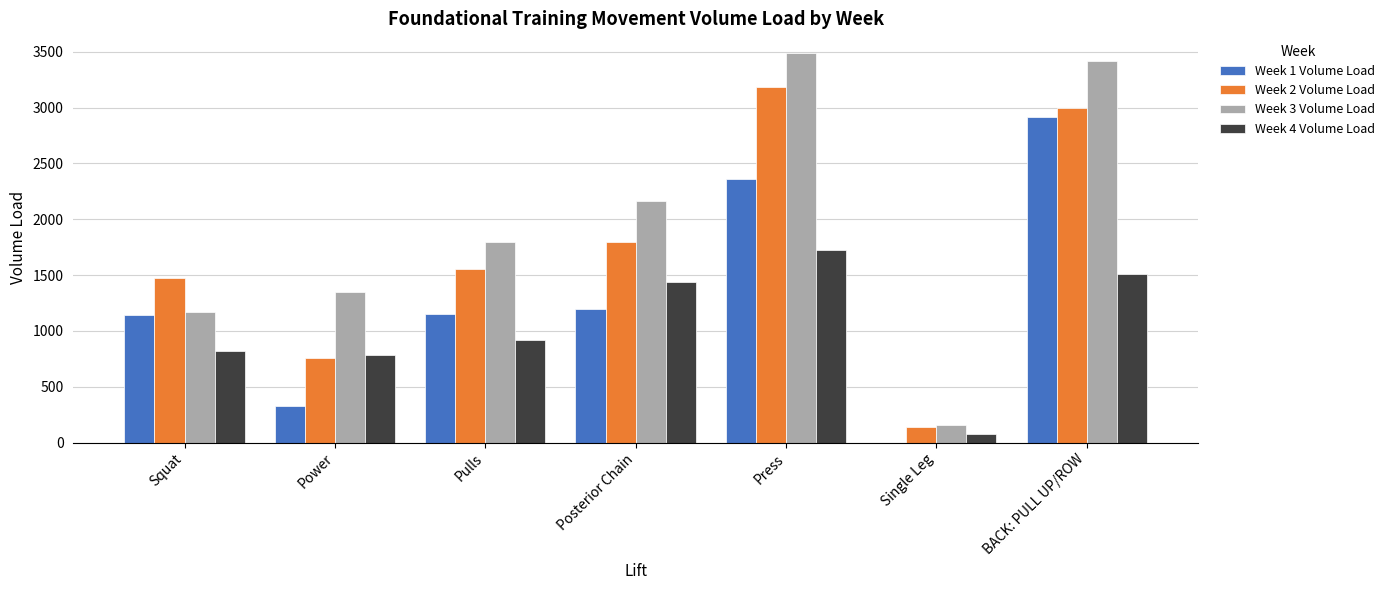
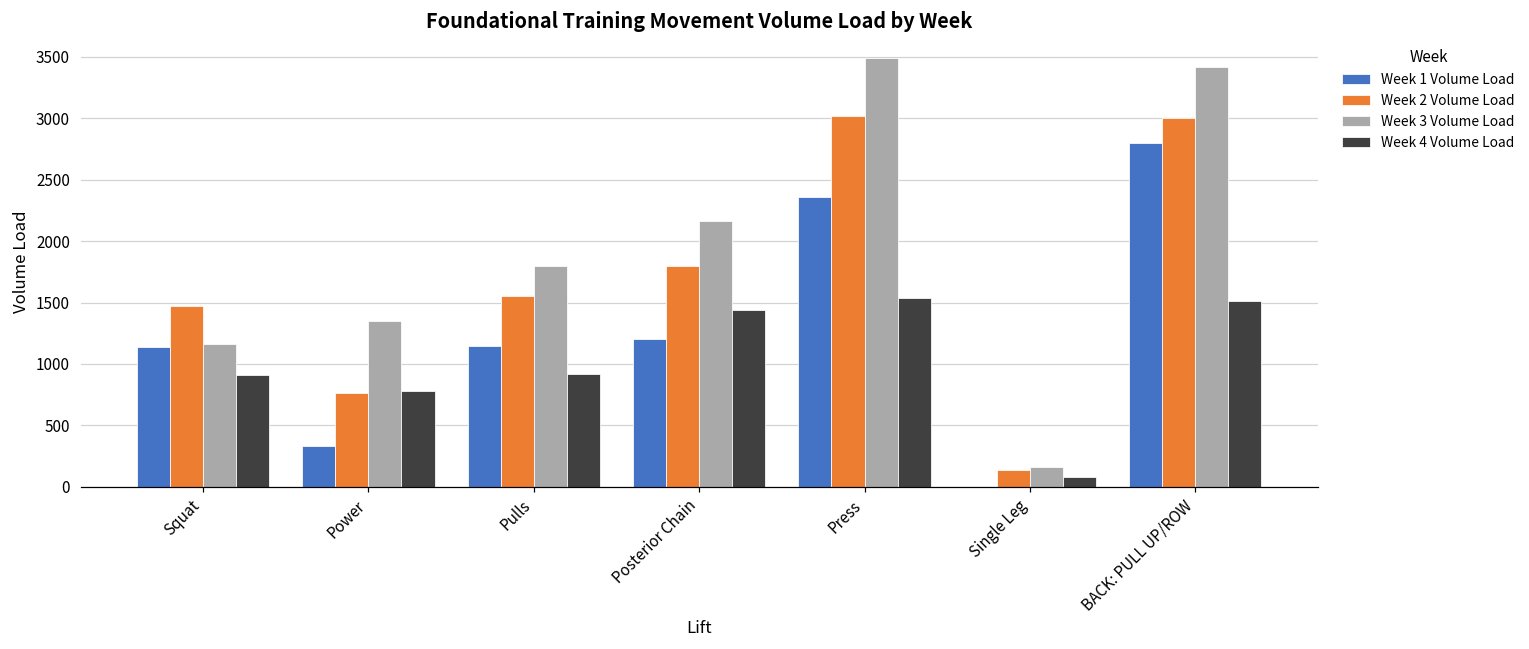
  {
    "Week 1 Volume Load": {
      "Squat": 1140,
      "Power": 330,
      "Pulls": 1150,
      "Posterior Chain": 1200,
      "Press": 2360,
      "Single Leg": 0,
-     "BACK: PULL UP/ROW": 2910
+     "BACK: PULL UP/ROW": 2800
    },
    "Week 2 Volume Load": {
      "Squat": 1480,
      "Power": 760,
      "Pulls": 1550,
      "Posterior Chain": 1800,
-     "Press": 3180,
+     "Press": 3020,
      "Single Leg": 140,
      "BACK: PULL UP/ROW": 3000
    },
    "Week 3 Volume Load": {
      "Squat": 1170,
      "Power": 1350,
      "Pulls": 1800,
      "Posterior Chain": 2160,
      "Press": 3490,
      "Single Leg": 160,
      "BACK: PULL UP/ROW": 3420
    },
    "Week 4 Volume Load": {
-     "Squat": 820,
+     "Squat": 910,
      "Power": 780,
      "Pulls": 920,
      "Posterior Chain": 1440,
-     "Press": 1730,
+     "Press": 1540,
      "Single Leg": 80,
      "BACK: PULL UP/ROW": 1510
    }
  }
